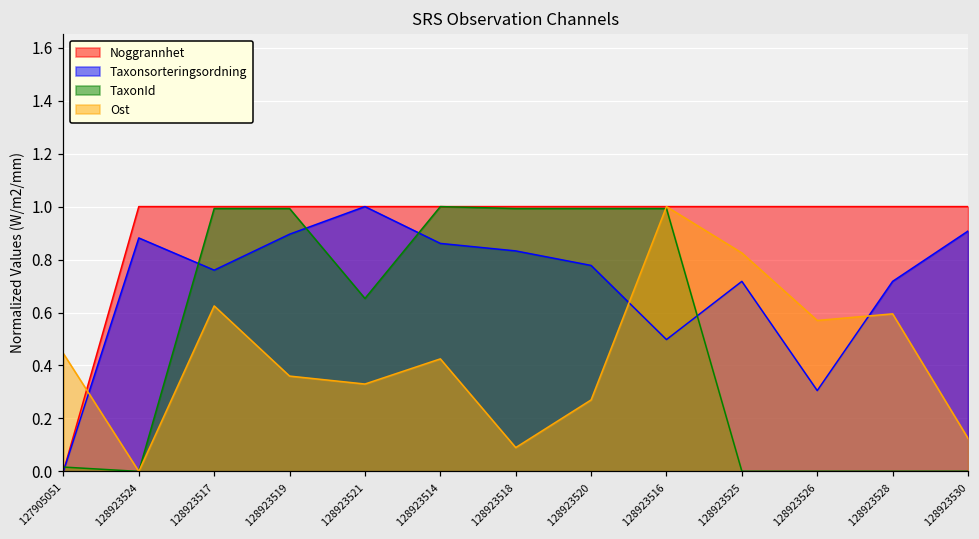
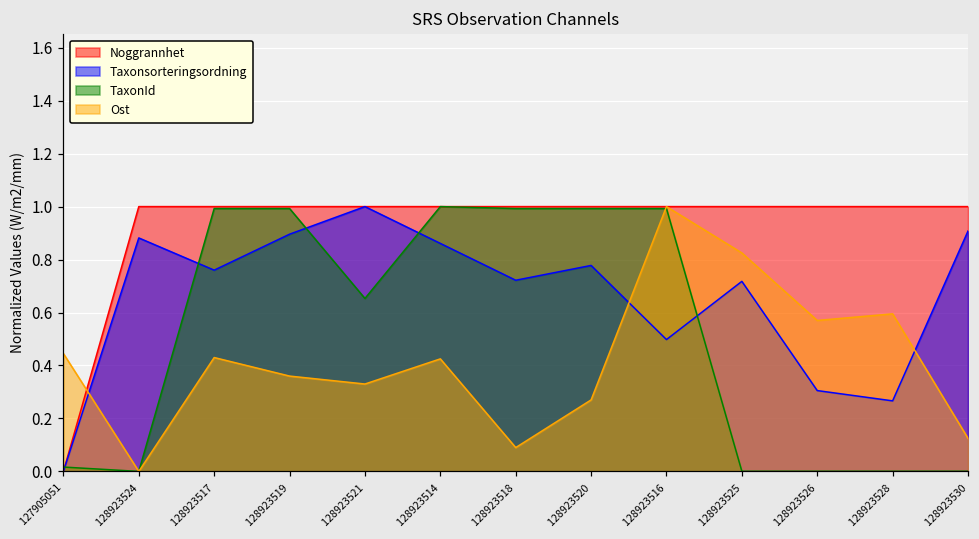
  {
    "Noggrannhet": {
      "128923524": 1.00,
      "128923525": 1.00,
      "128923526": 1.00,
      "128923528": 1.00,
      "128923530": 1.00
    },
    "Taxonsorteringsordning": {
      "128923524": 0.88,
      "128923517": 0.76,
      "128923519": 0.90,
      "128923514": 0.86,
-     "128923518": 0.83,
+     "128923518": 0.72,
      "128923520": 0.78,
      "128923516": 0.50,
      "128923525": 0.72,
      "128923526": 0.31,
-     "128923528": 0.72,
+     "128923528": 0.27,
      "128923530": 0.91
    },
    "TaxonId": {
      "127905051": 0.02,
      "128923521": 0.65,
      "128923525": 0.00,
      "128923526": 0.00,
      "128923528": 0.00,
      "128923530": 0.00
    },
    "Ost": {
      "127905051": 0.45,
-     "128923517": 0.63,
+     "128923517": 0.43,
      "128923519": 0.36,
      "128923521": 0.33,
      "128923514": 0.43,
      "128923518": 0.09,
      "128923520": 0.27,
      "128923525": 0.83,
      "128923526": 0.57,
      "128923528": 0.60,
      "128923530": 0.13
    }
  }
